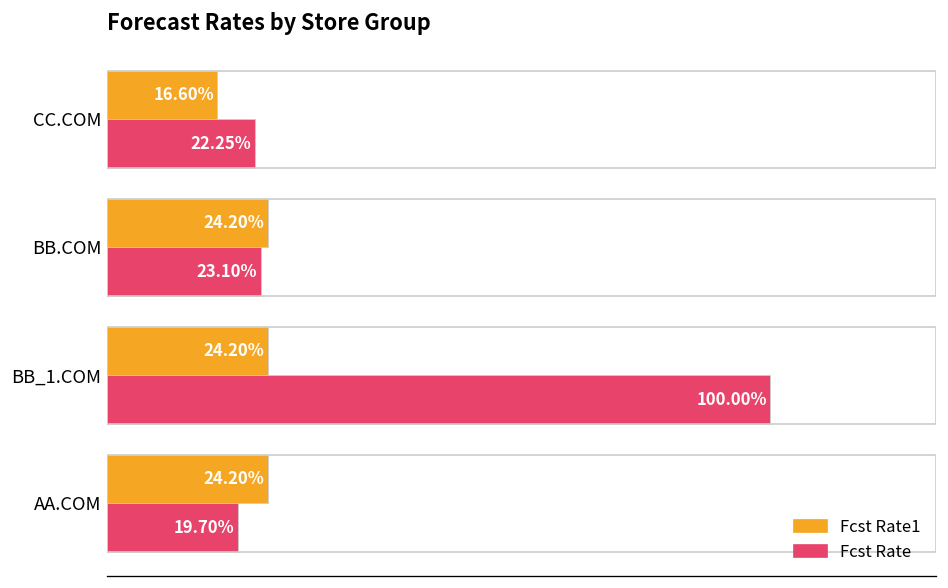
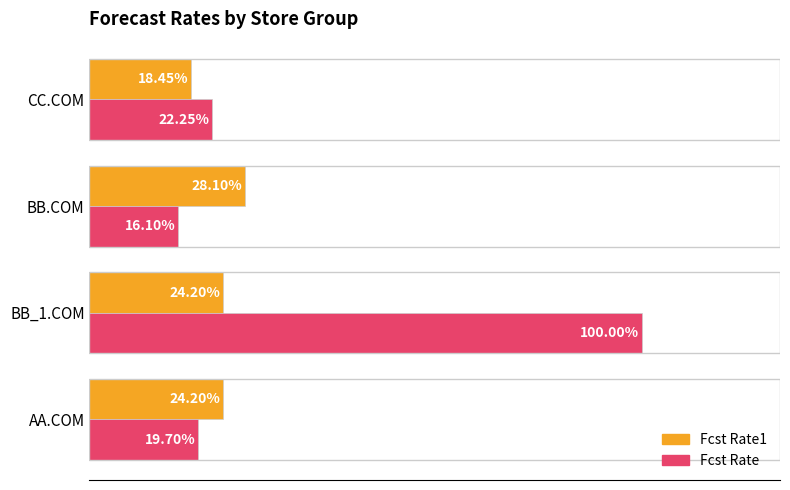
  {
    "Fcst Rate1": {
-     "CC.COM": "16.60%",
-     "BB.COM": "24.20%",
+     "CC.COM": "18.45%",
+     "BB.COM": "28.10%",
      "BB_1.COM": "24.20%",
      "AA.COM": "24.20%"
    },
    "Fcst Rate": {
      "CC.COM": "22.25%",
-     "BB.COM": "23.10%",
+     "BB.COM": "16.10%",
      "BB_1.COM": "100.00%",
      "AA.COM": "19.70%"
    }
  }
